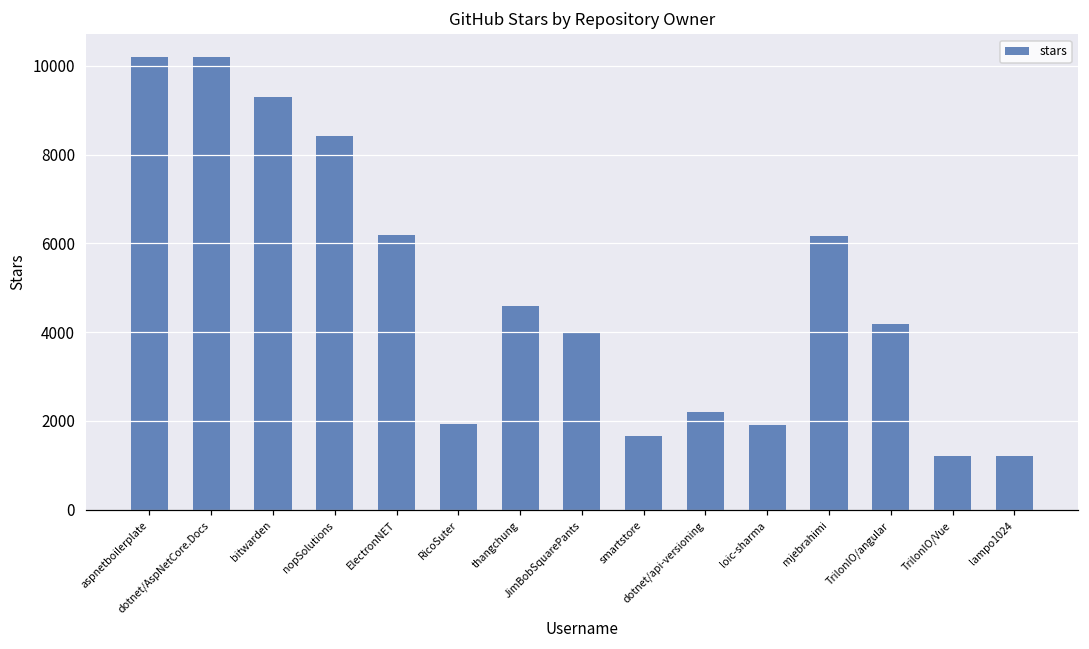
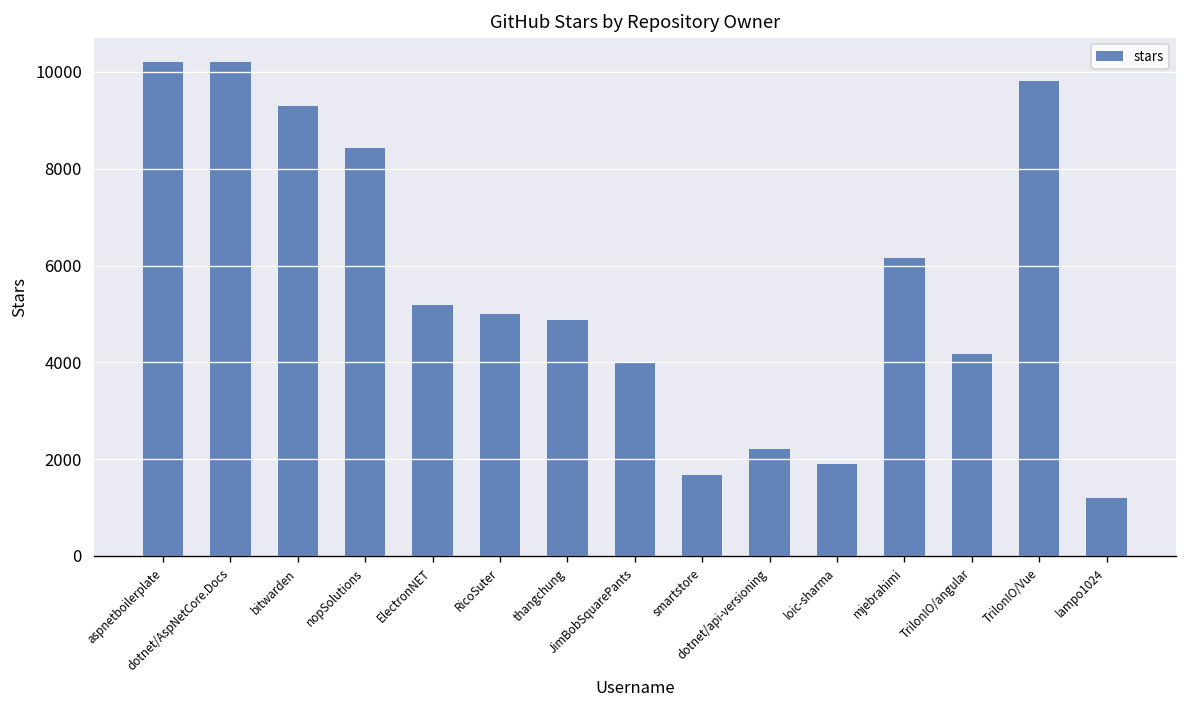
  {
    "aspnetboilerplate": 10200,
    "dotnet/AspNetCore.Docs": 10200,
    "bitwarden": 9300,
    "nopSolutions": 8400,
-   "ElectronNET": 6200,
-   "RicoSuter": 1900,
-   "thangchung": 4600,
+   "ElectronNET": 5200,
+   "RicoSuter": 5000,
+   "thangchung": 4900,
    "JimBobSquarePants": 4000,
    "smartstore": 1700,
    "dotnet/api-versioning": 2200,
    "loic-sharma": 1900,
    "mjebrahimi": 6200,
    "TrilonIO/angular": 4200,
-   "TrilonIO/Vue": 1200,
+   "TrilonIO/Vue": 9800,
    "lampo1024": 1200
  }
